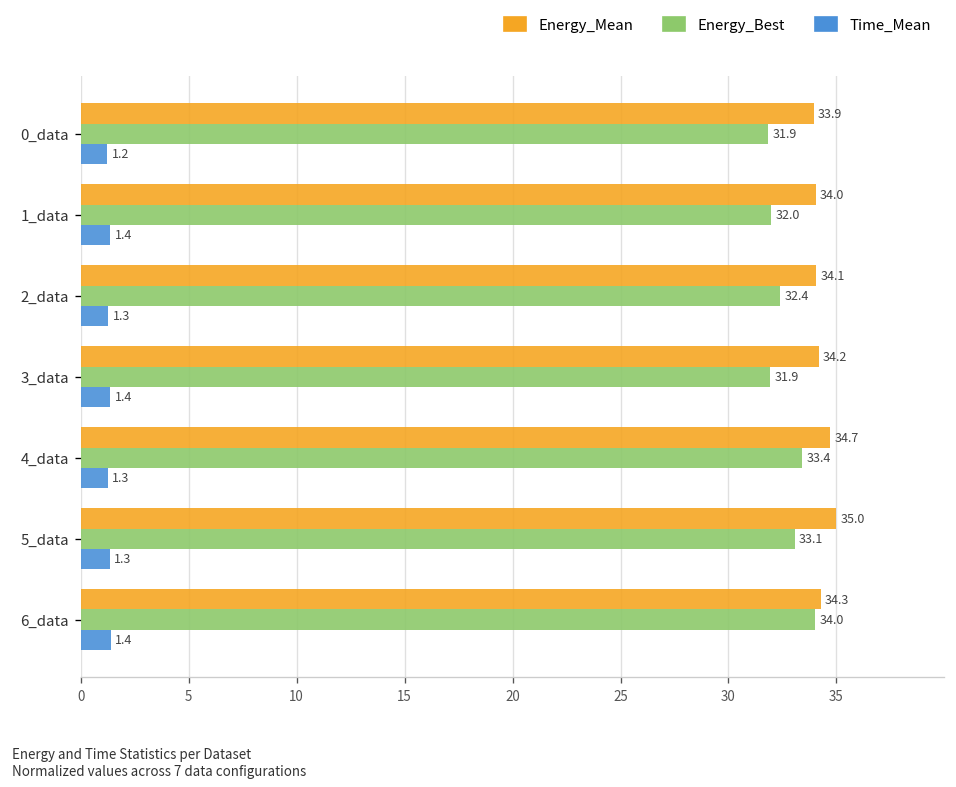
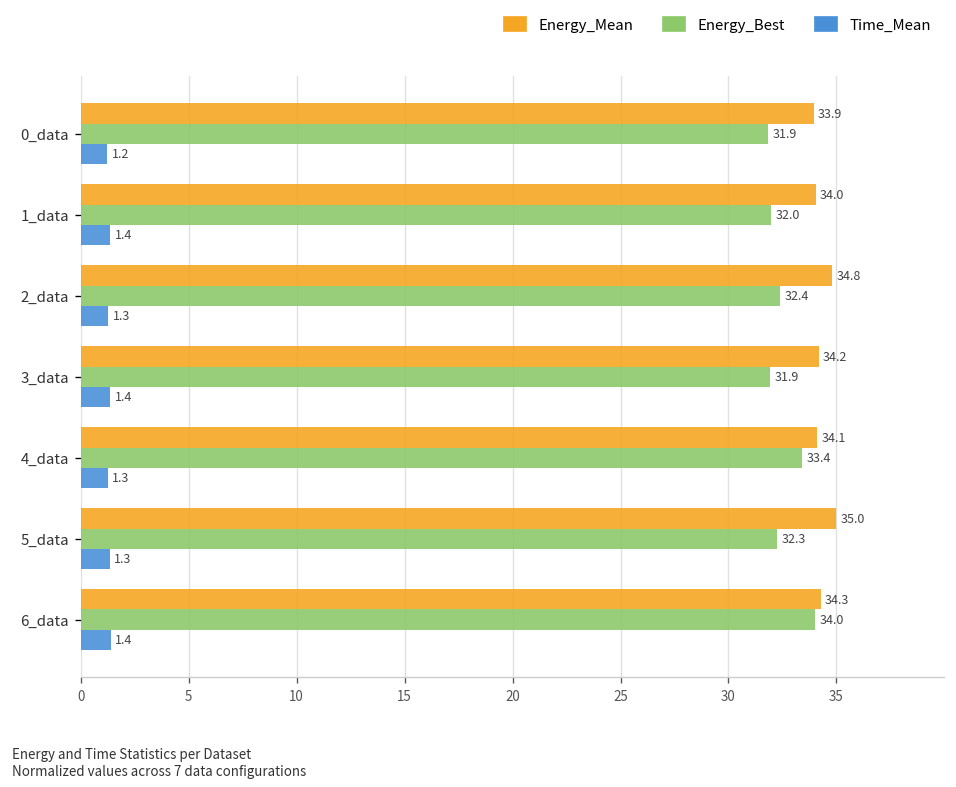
  {
    "Energy_Mean": {
      "0_data": 33.9,
      "1_data": 34.0,
-     "2_data": 34.1,
+     "2_data": 34.8,
      "3_data": 34.2,
-     "4_data": 34.7,
+     "4_data": 34.1,
      "5_data": 35.0,
      "6_data": 34.3
    },
    "Energy_Best": {
      "0_data": 31.9,
      "1_data": 32.0,
      "2_data": 32.4,
      "3_data": 31.9,
      "4_data": 33.4,
-     "5_data": 33.1,
+     "5_data": 32.3,
      "6_data": 34.0
    },
    "Time_Mean": {
      "0_data": 1.2,
      "1_data": 1.4,
      "2_data": 1.3,
      "3_data": 1.4,
      "4_data": 1.3,
      "5_data": 1.3,
      "6_data": 1.4
    }
  }
